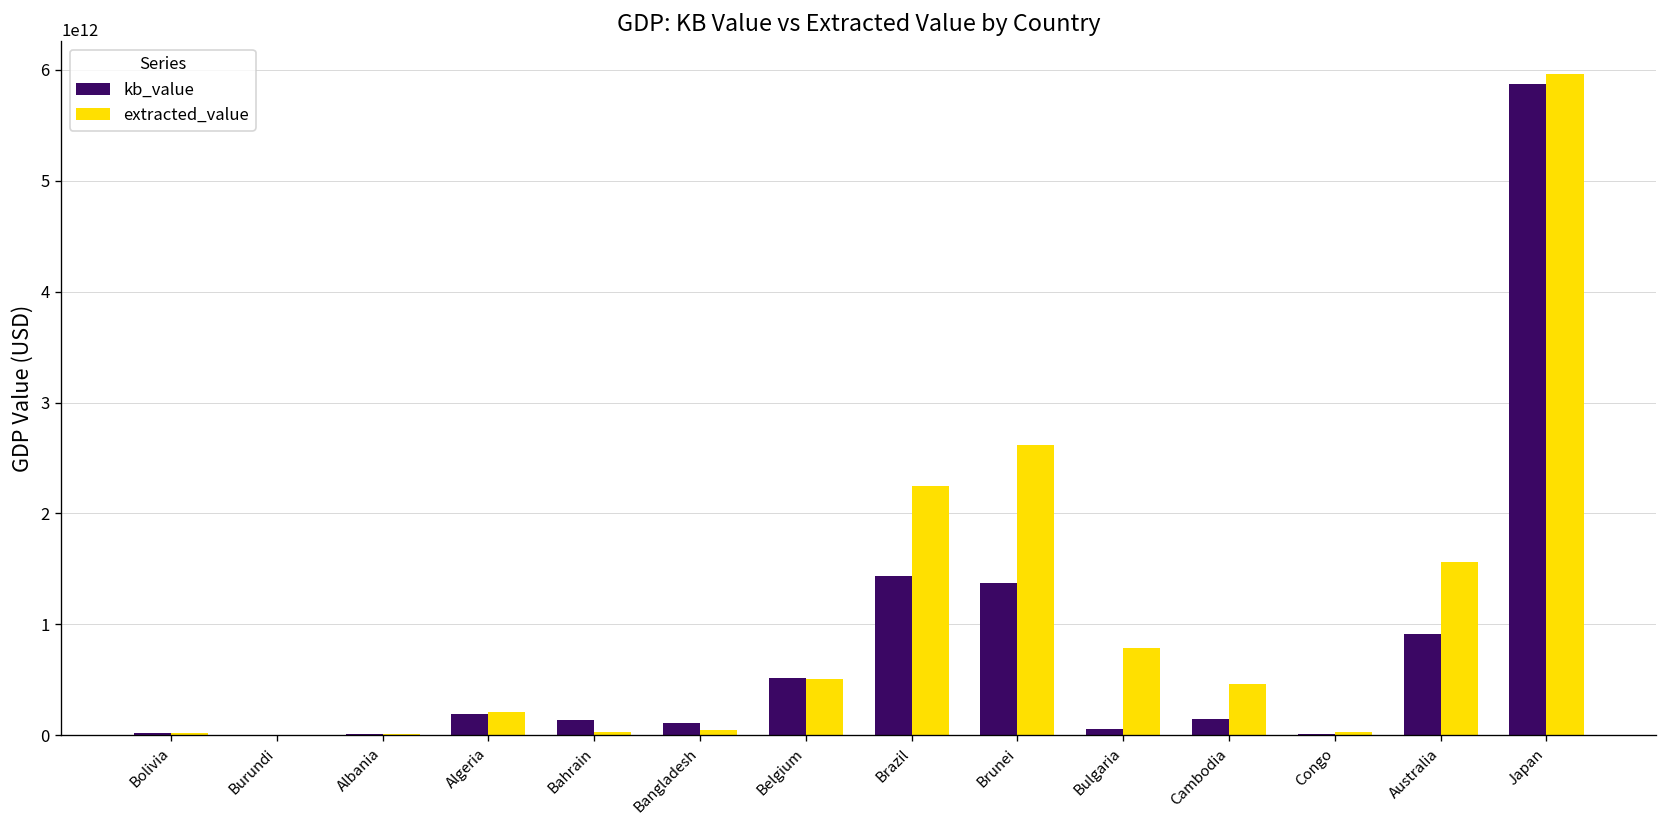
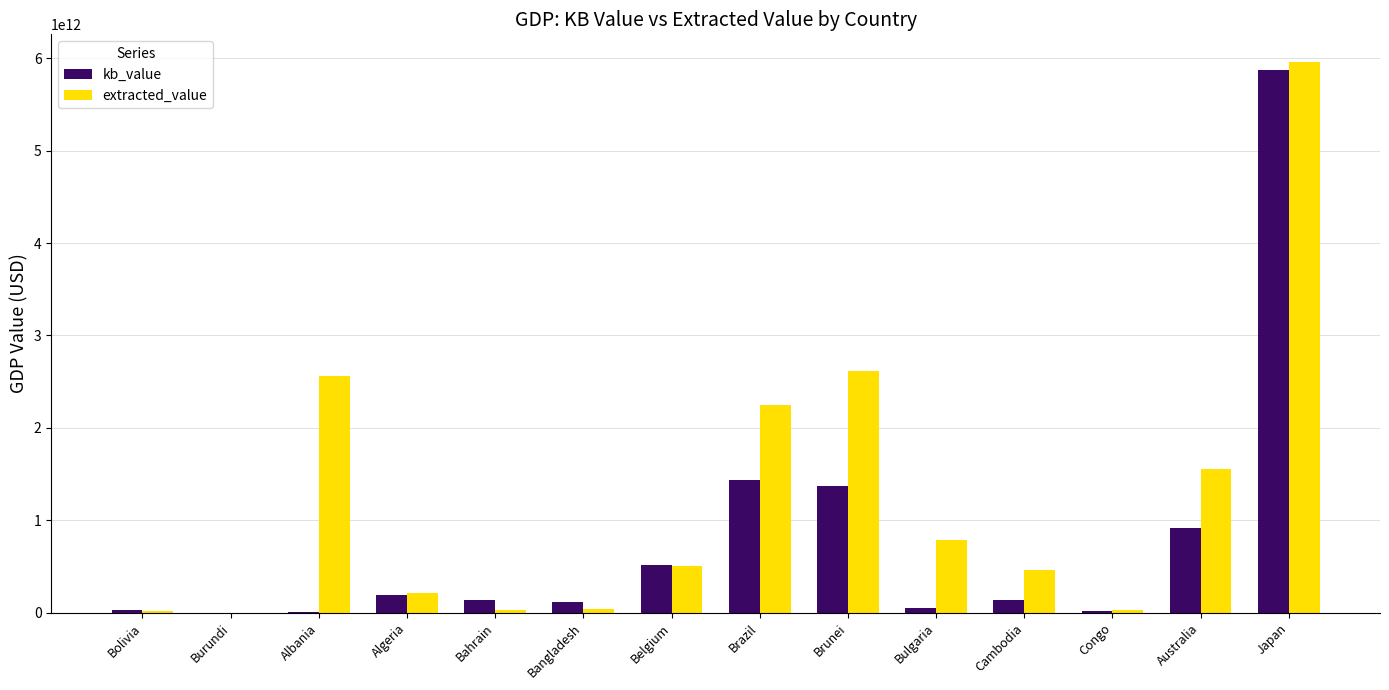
  {
    "kb_value": {
      "Algeria": 200000000000,
      "Bahrain": 100000000000,
      "Bangladesh": 100000000000,
      "Belgium": 500000000000,
      "Brazil": 1400000000000,
      "Brunei": 1400000000000,
      "Bulgaria": 100000000000,
      "Cambodia": 100000000000,
      "Australia": 900000000000,
      "Japan": 5900000000000
    },
    "extracted_value": {
-     "Albania": 0,
+     "Albania": 2600000000000,
      "Algeria": 200000000000,
      "Bahrain": 0,
      "Bangladesh": 0,
      "Belgium": 500000000000,
      "Brazil": 2300000000000,
      "Brunei": 2600000000000,
      "Bulgaria": 800000000000,
      "Cambodia": 500000000000,
      "Congo": 0,
      "Australia": 1600000000000,
      "Japan": 6000000000000
    }
  }
